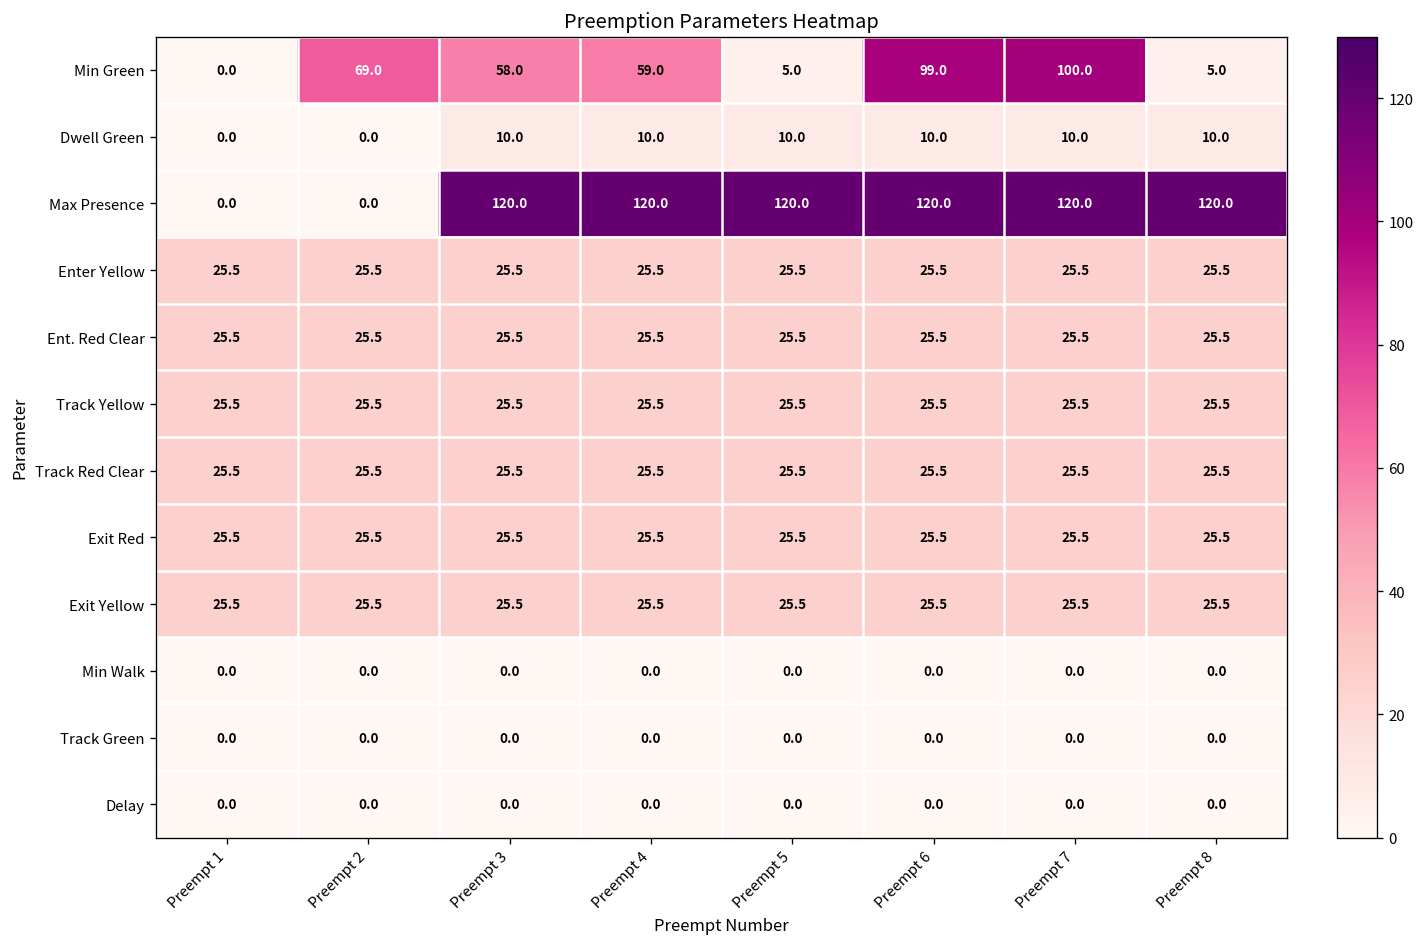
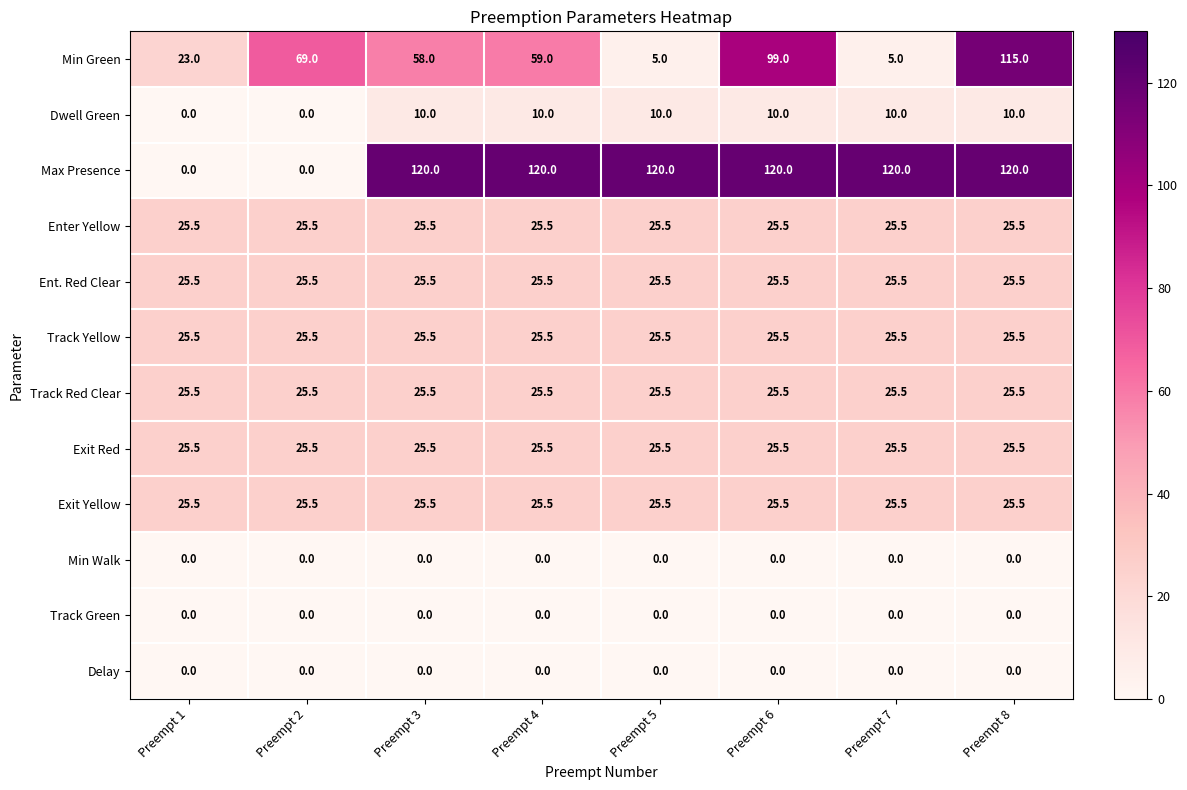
  {
    "Min Green": {
-     "Preempt 1": 0.0,
+     "Preempt 1": 23.0,
      "Preempt 2": 69.0,
      "Preempt 3": 58.0,
      "Preempt 4": 59.0,
      "Preempt 5": 5.0,
      "Preempt 6": 99.0,
-     "Preempt 7": 100.0,
-     "Preempt 8": 5.0
+     "Preempt 7": 5.0,
+     "Preempt 8": 115.0
    },
    "Dwell Green": {
      "Preempt 1": 0.0,
      "Preempt 2": 0.0,
      "Preempt 3": 10.0,
      "Preempt 4": 10.0,
      "Preempt 5": 10.0,
      "Preempt 6": 10.0,
      "Preempt 7": 10.0,
      "Preempt 8": 10.0
    },
    "Max Presence": {
      "Preempt 1": 0.0,
      "Preempt 2": 0.0,
      "Preempt 3": 120.0,
      "Preempt 4": 120.0,
      "Preempt 5": 120.0,
      "Preempt 6": 120.0,
      "Preempt 7": 120.0,
      "Preempt 8": 120.0
    },
    "Enter Yellow": {
      "Preempt 1": 25.5,
      "Preempt 2": 25.5,
      "Preempt 3": 25.5,
      "Preempt 4": 25.5,
      "Preempt 5": 25.5,
      "Preempt 6": 25.5,
      "Preempt 7": 25.5,
      "Preempt 8": 25.5
    },
    "Ent. Red Clear": {
      "Preempt 1": 25.5,
      "Preempt 2": 25.5,
      "Preempt 3": 25.5,
      "Preempt 4": 25.5,
      "Preempt 5": 25.5,
      "Preempt 6": 25.5,
      "Preempt 7": 25.5,
      "Preempt 8": 25.5
    },
    "Track Yellow": {
      "Preempt 1": 25.5,
      "Preempt 2": 25.5,
      "Preempt 3": 25.5,
      "Preempt 4": 25.5,
      "Preempt 5": 25.5,
      "Preempt 6": 25.5,
      "Preempt 7": 25.5,
      "Preempt 8": 25.5
    },
    "Track Red Clear": {
      "Preempt 1": 25.5,
      "Preempt 2": 25.5,
      "Preempt 3": 25.5,
      "Preempt 4": 25.5,
      "Preempt 5": 25.5,
      "Preempt 6": 25.5,
      "Preempt 7": 25.5,
      "Preempt 8": 25.5
    },
    "Exit Red": {
      "Preempt 1": 25.5,
      "Preempt 2": 25.5,
      "Preempt 3": 25.5,
      "Preempt 4": 25.5,
      "Preempt 5": 25.5,
      "Preempt 6": 25.5,
      "Preempt 7": 25.5,
      "Preempt 8": 25.5
    },
    "Exit Yellow": {
      "Preempt 1": 25.5,
      "Preempt 2": 25.5,
      "Preempt 3": 25.5,
      "Preempt 4": 25.5,
      "Preempt 5": 25.5,
      "Preempt 6": 25.5,
      "Preempt 7": 25.5,
      "Preempt 8": 25.5
    },
    "Min Walk": {
      "Preempt 1": 0.0,
      "Preempt 2": 0.0,
      "Preempt 3": 0.0,
      "Preempt 4": 0.0,
      "Preempt 5": 0.0,
      "Preempt 6": 0.0,
      "Preempt 7": 0.0,
      "Preempt 8": 0.0
    },
    "Track Green": {
      "Preempt 1": 0.0,
      "Preempt 2": 0.0,
      "Preempt 3": 0.0,
      "Preempt 4": 0.0,
      "Preempt 5": 0.0,
      "Preempt 6": 0.0,
      "Preempt 7": 0.0,
      "Preempt 8": 0.0
    },
    "Delay": {
      "Preempt 1": 0.0,
      "Preempt 2": 0.0,
      "Preempt 3": 0.0,
      "Preempt 4": 0.0,
      "Preempt 5": 0.0,
      "Preempt 6": 0.0,
      "Preempt 7": 0.0,
      "Preempt 8": 0.0
    }
  }
